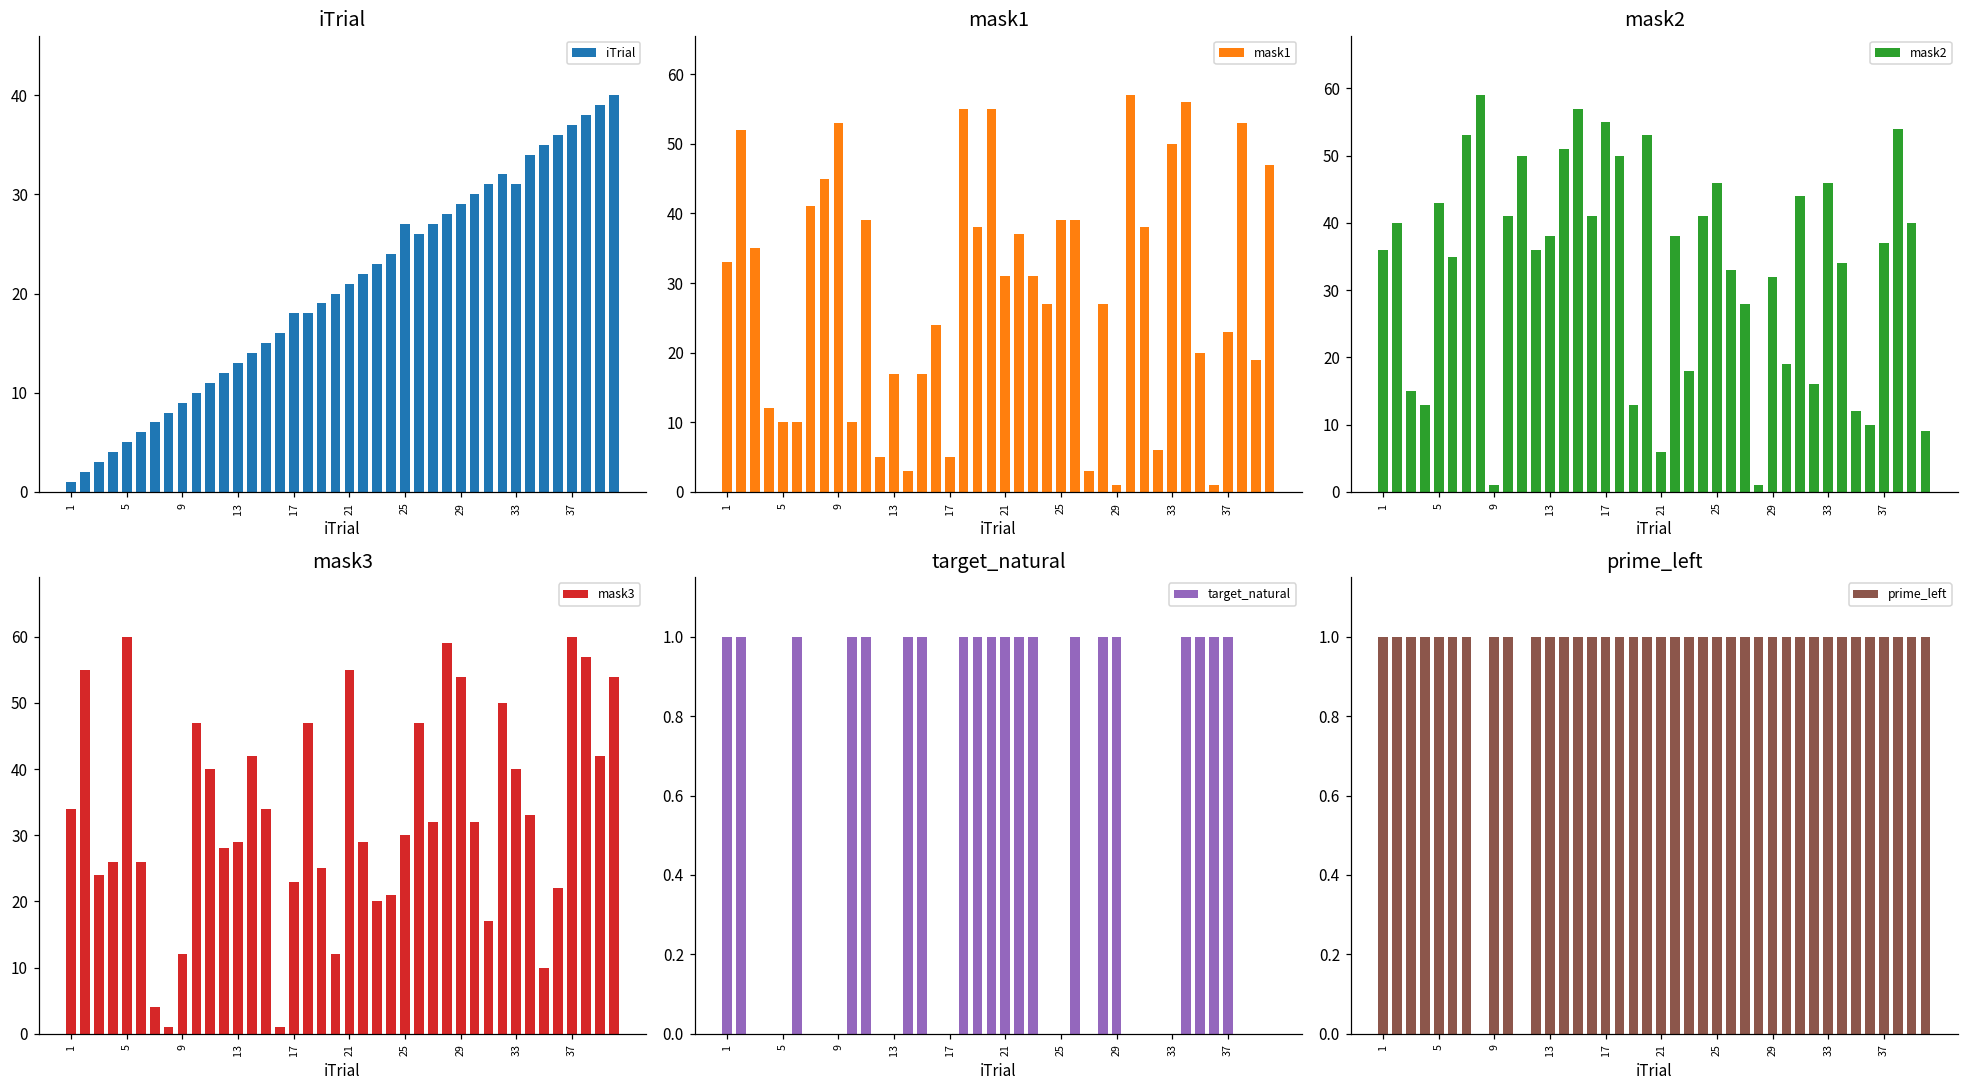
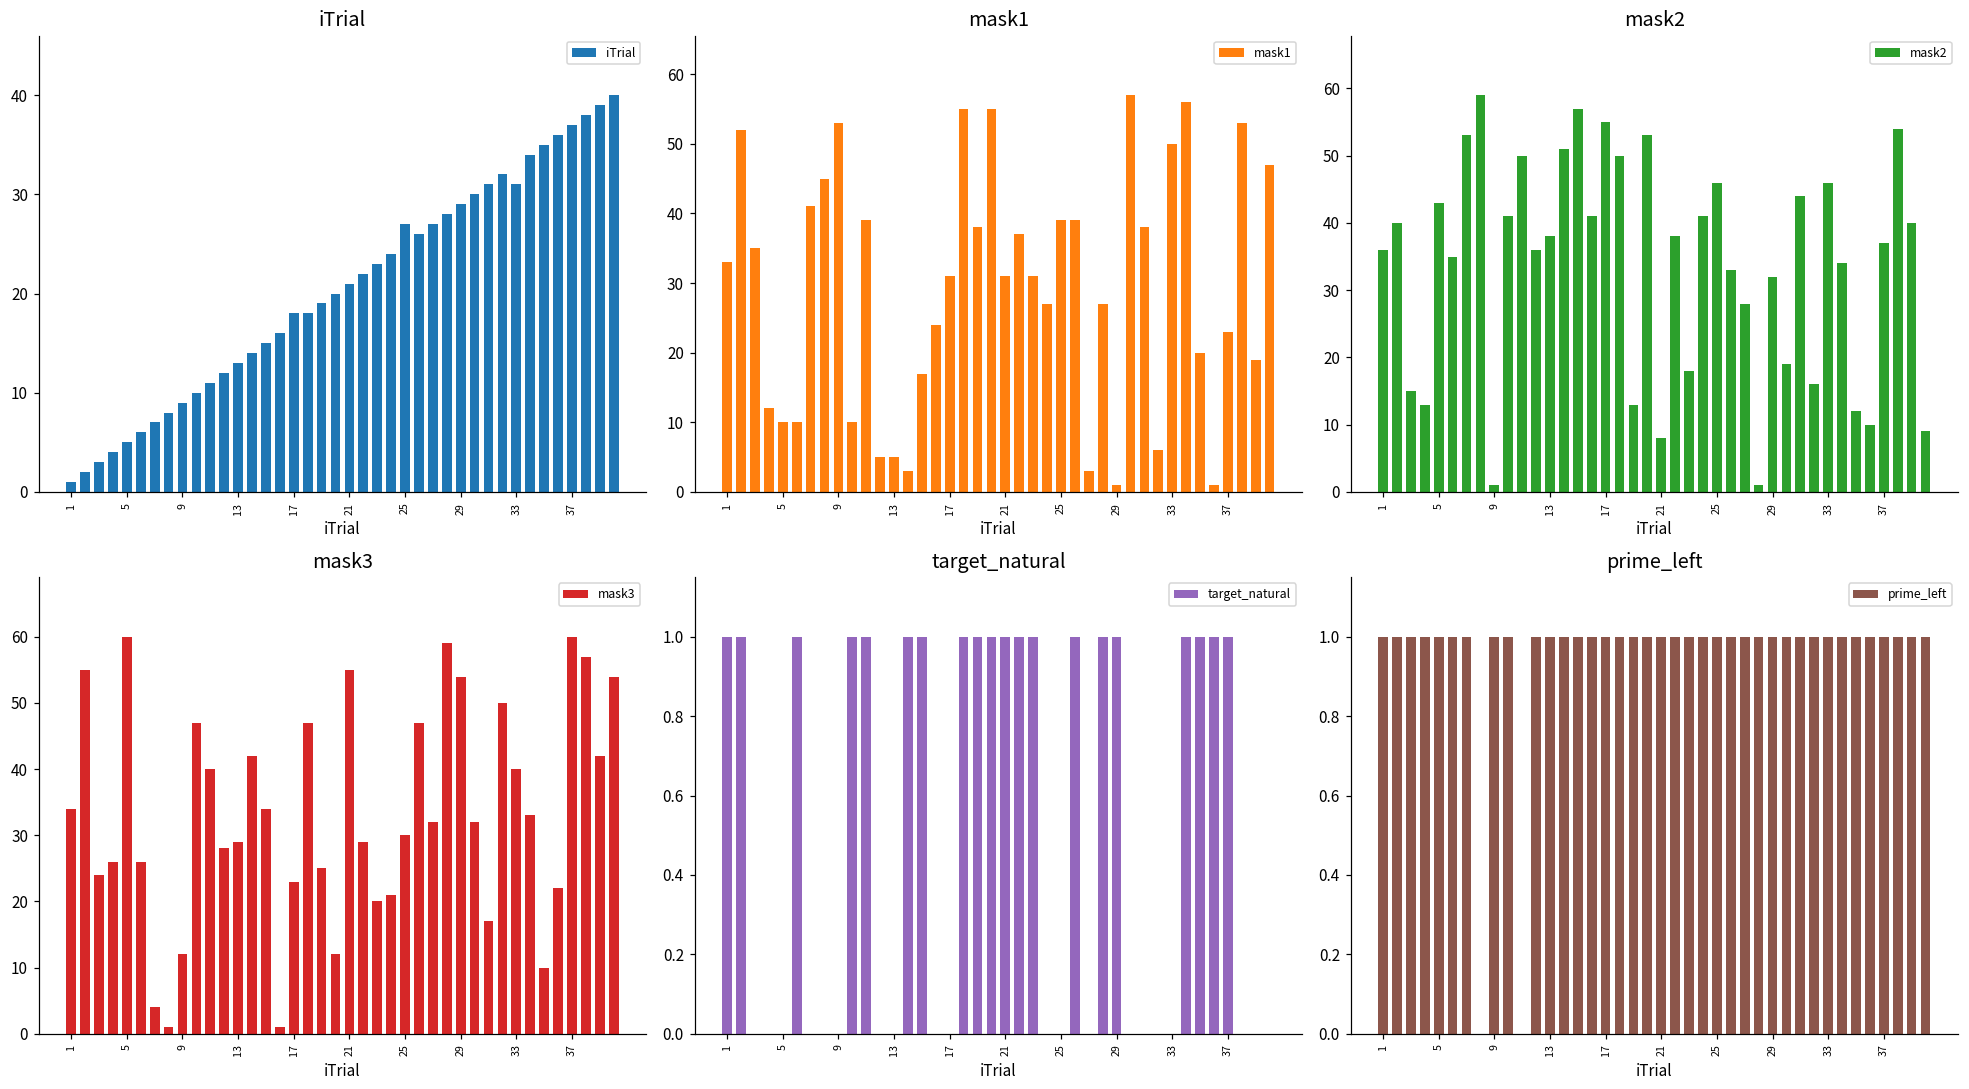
  {
    "iTrial": {
      "1": 1,
      "5": 5,
      "9": 9,
      "13": 13,
      "17": 18,
      "21": 21,
      "25": 27,
      "29": 29,
      "33": 31,
      "37": 37
    },
    "mask1": {
      "1": 33,
      "5": 10,
      "9": 53,
-     "13": 17,
-     "17": 5,
+     "13": 5,
+     "17": 31,
      "21": 31,
      "25": 39,
      "29": 1,
      "33": 50,
      "37": 23
    },
    "mask2": {
      "1": 36,
      "5": 43,
      "9": 1,
      "13": 38,
      "17": 55,
-     "21": 6,
+     "21": 8,
      "25": 46,
      "29": 32,
      "33": 46,
      "37": 37
    },
    "mask3": {
      "1": 34,
      "5": 60,
      "9": 12,
      "13": 29,
      "17": 23,
      "21": 55,
      "25": 30,
      "29": 54,
      "33": 40,
      "37": 60
    },
    "target_natural": {
      "1": 1.00,
      "5": 0.00,
      "9": 0.00,
      "13": 0.00,
      "17": 0.00,
      "21": 1.00,
      "25": 0.00,
      "29": 1.00,
      "33": 0.00,
      "37": 1.00
    },
    "prime_left": {
      "1": 1.00,
      "5": 1.00,
      "9": 1.00,
      "13": 1.00,
      "17": 1.00,
      "21": 1.00,
      "25": 1.00,
      "29": 1.00,
      "33": 1.00,
      "37": 1.00
    }
  }
